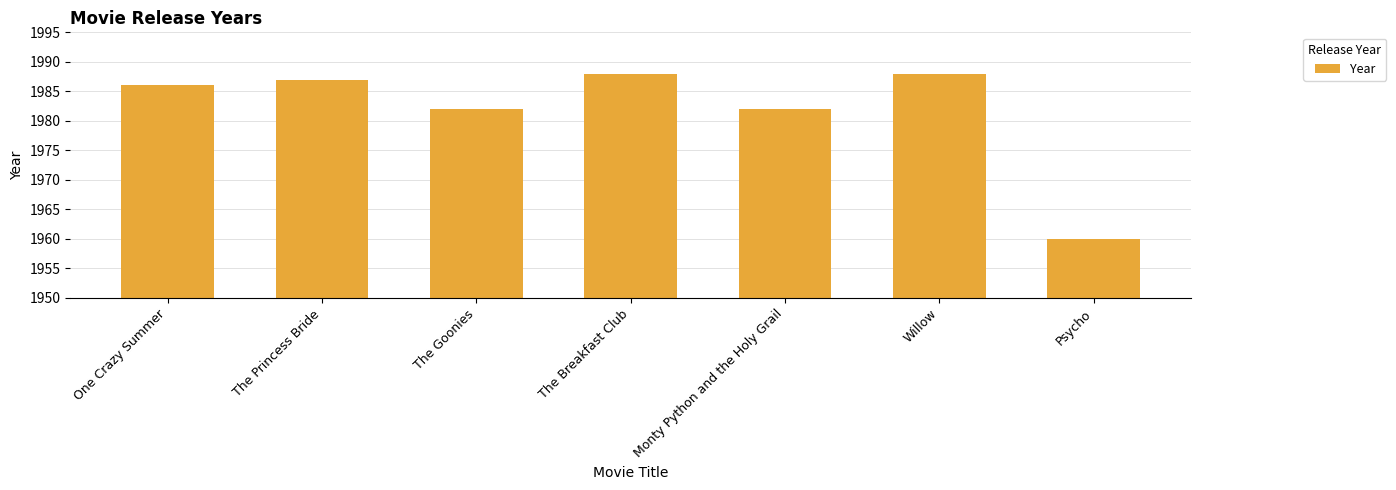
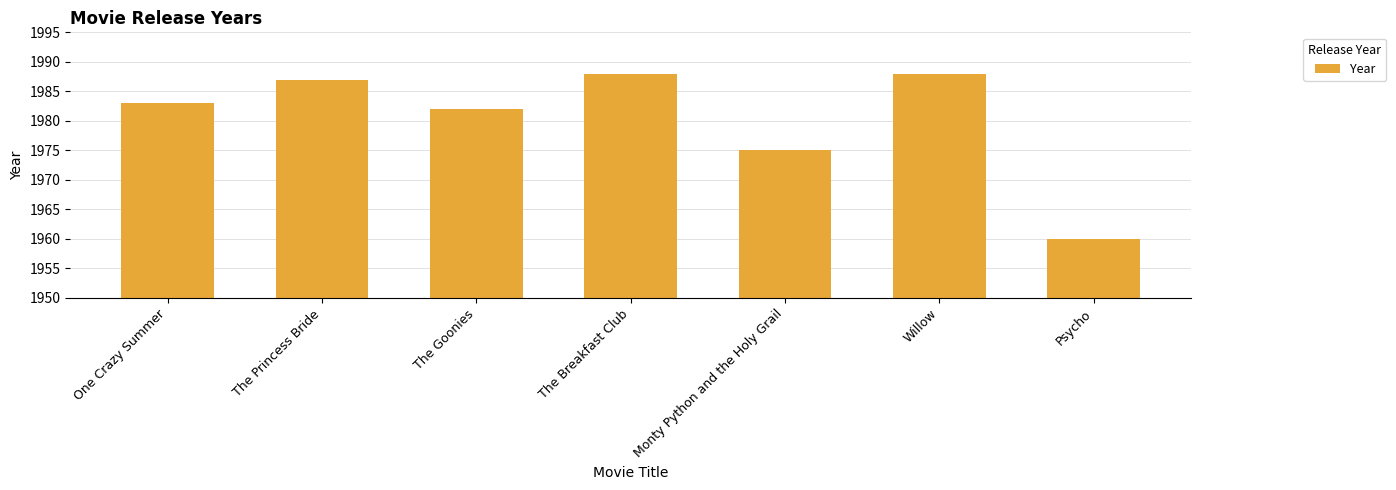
  {
-   "One Crazy Summer": 1986,
+   "One Crazy Summer": 1983,
    "The Princess Bride": 1987,
    "The Goonies": 1982,
    "The Breakfast Club": 1988,
-   "Monty Python and the Holy Grail": 1982,
+   "Monty Python and the Holy Grail": 1975,
    "Willow": 1988,
    "Psycho": 1960
  }
